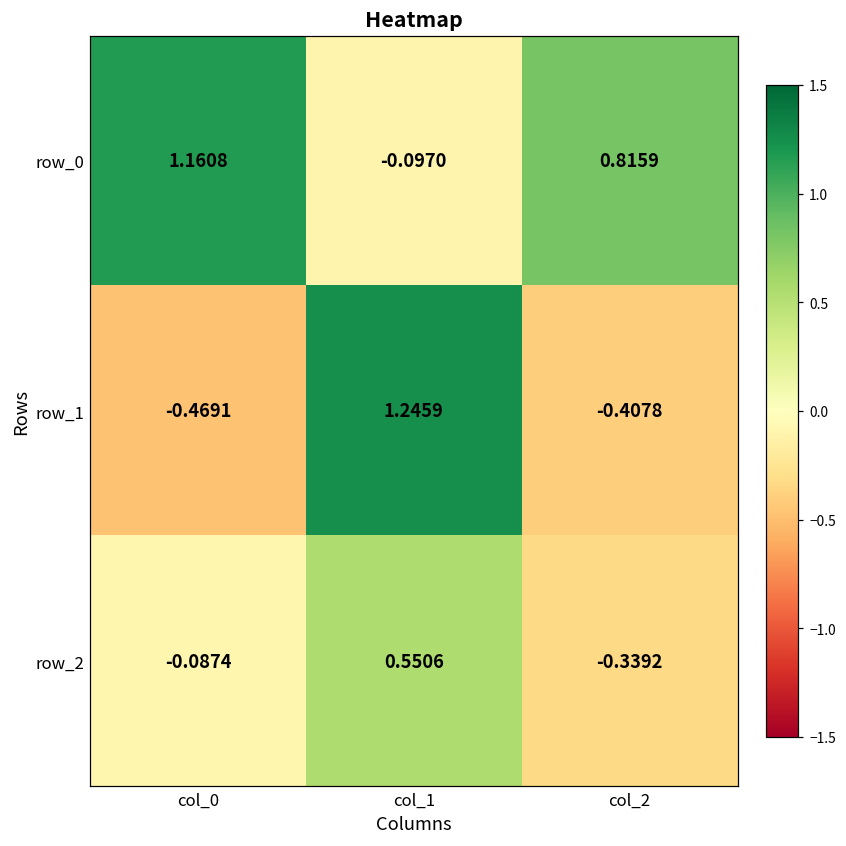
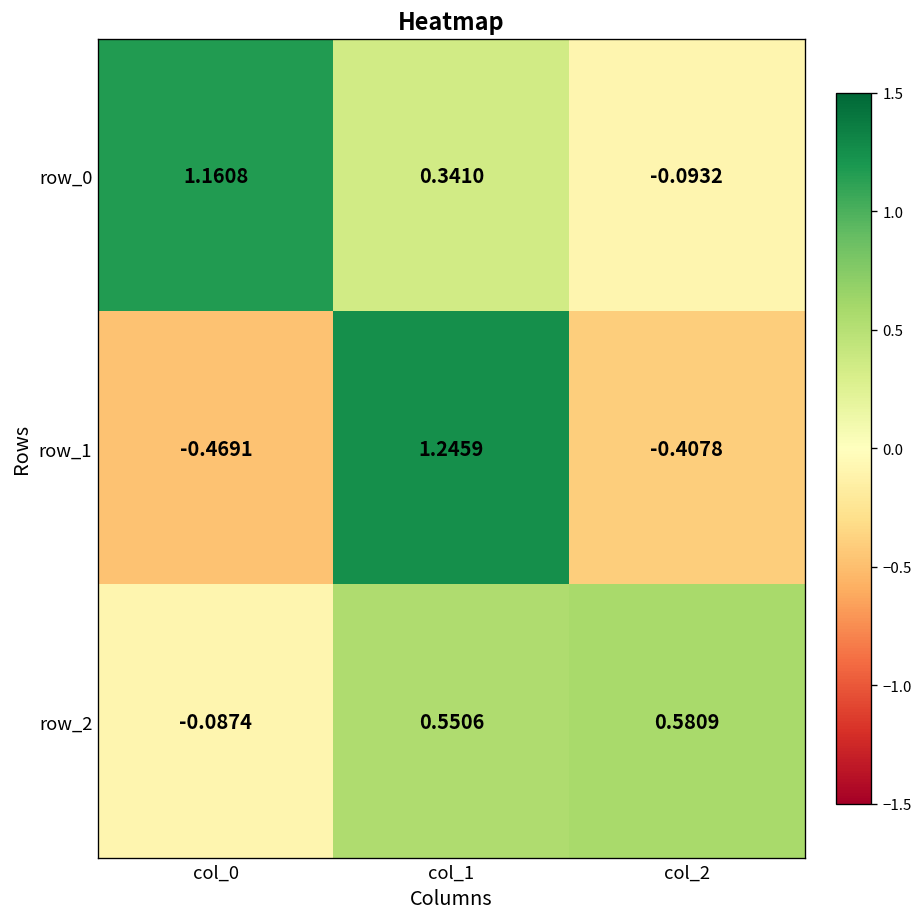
  {
    "row_0": {
      "col_0": 1.1608,
-     "col_1": -0.0970,
-     "col_2": 0.8159
+     "col_1": 0.3410,
+     "col_2": -0.0932
    },
    "row_1": {
      "col_0": -0.4691,
      "col_1": 1.2459,
      "col_2": -0.4078
    },
    "row_2": {
      "col_0": -0.0874,
      "col_1": 0.5506,
-     "col_2": -0.3392
+     "col_2": 0.5809
    }
  }
